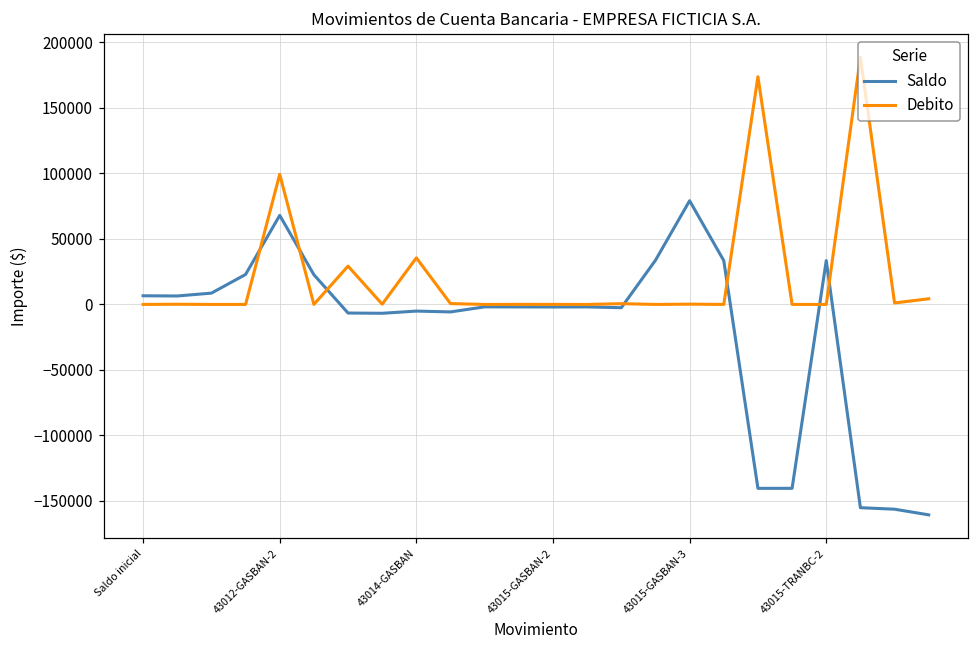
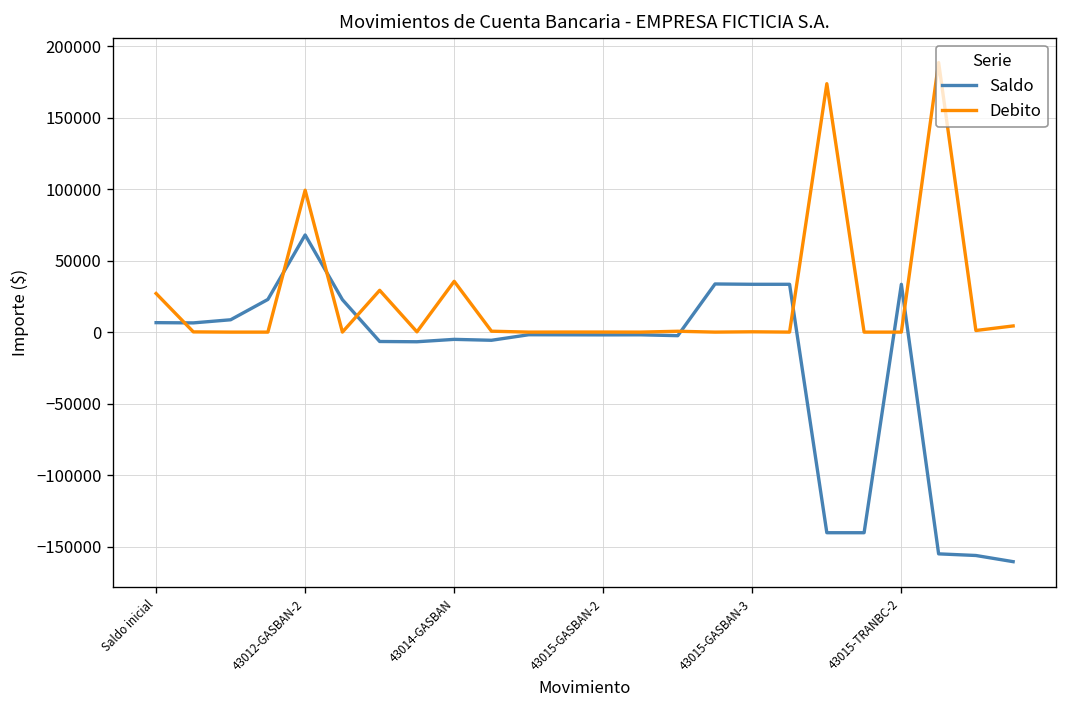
  {
    "Saldo": {
      "Saldo inicial": 7000,
      "43012-GASBAN-2": 68000,
      "43014-GASBAN": -5000,
-     "43015-GASBAN-3": 79000,
+     "43015-GASBAN-3": 33000,
      "43015-TRANBC-2": 33000
    },
    "Debito": {
-     "Saldo inicial": 0,
+     "Saldo inicial": 27000,
      "43012-GASBAN-2": 99000,
      "43014-GASBAN": 36000,
      "43015-GASBAN-3": 0,
      "43015-TRANBC-2": 0
    }
  }
